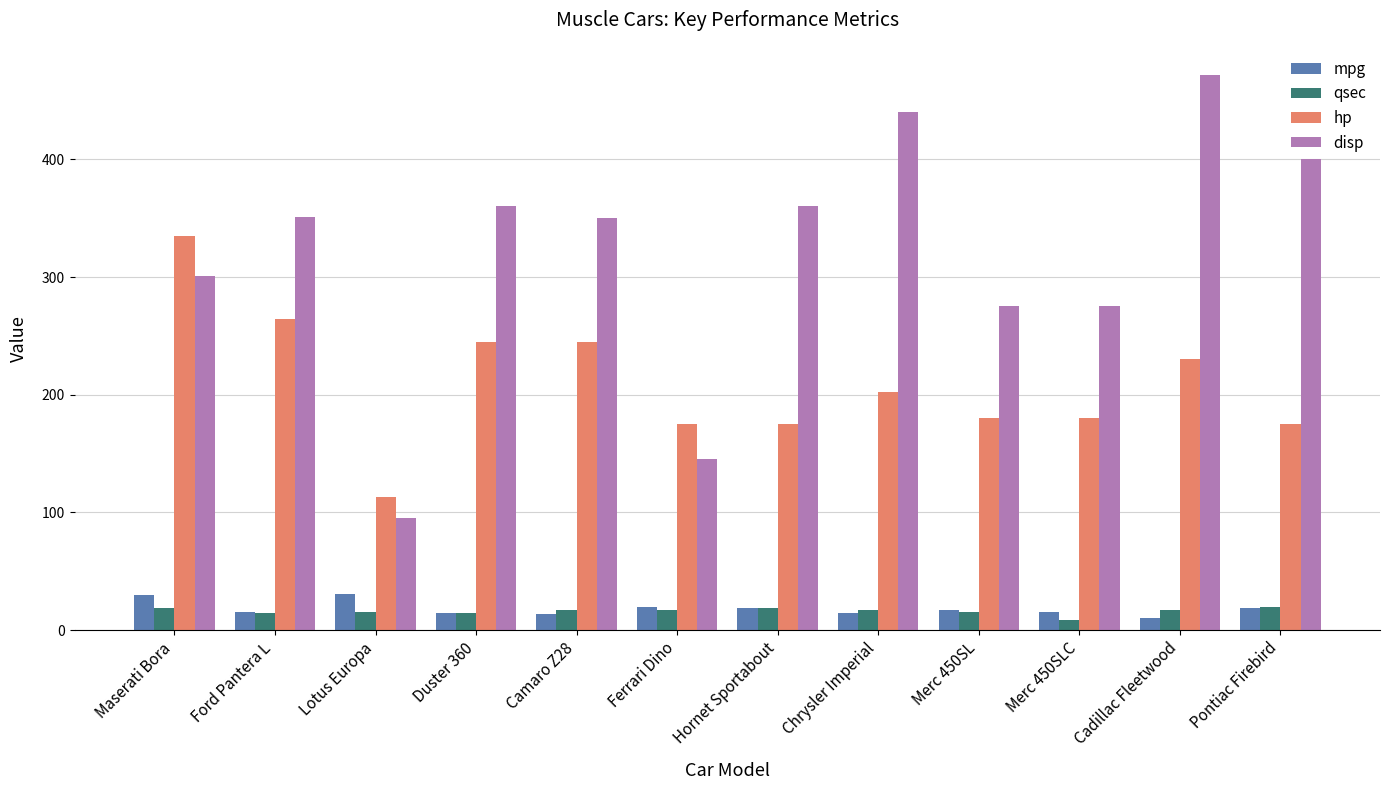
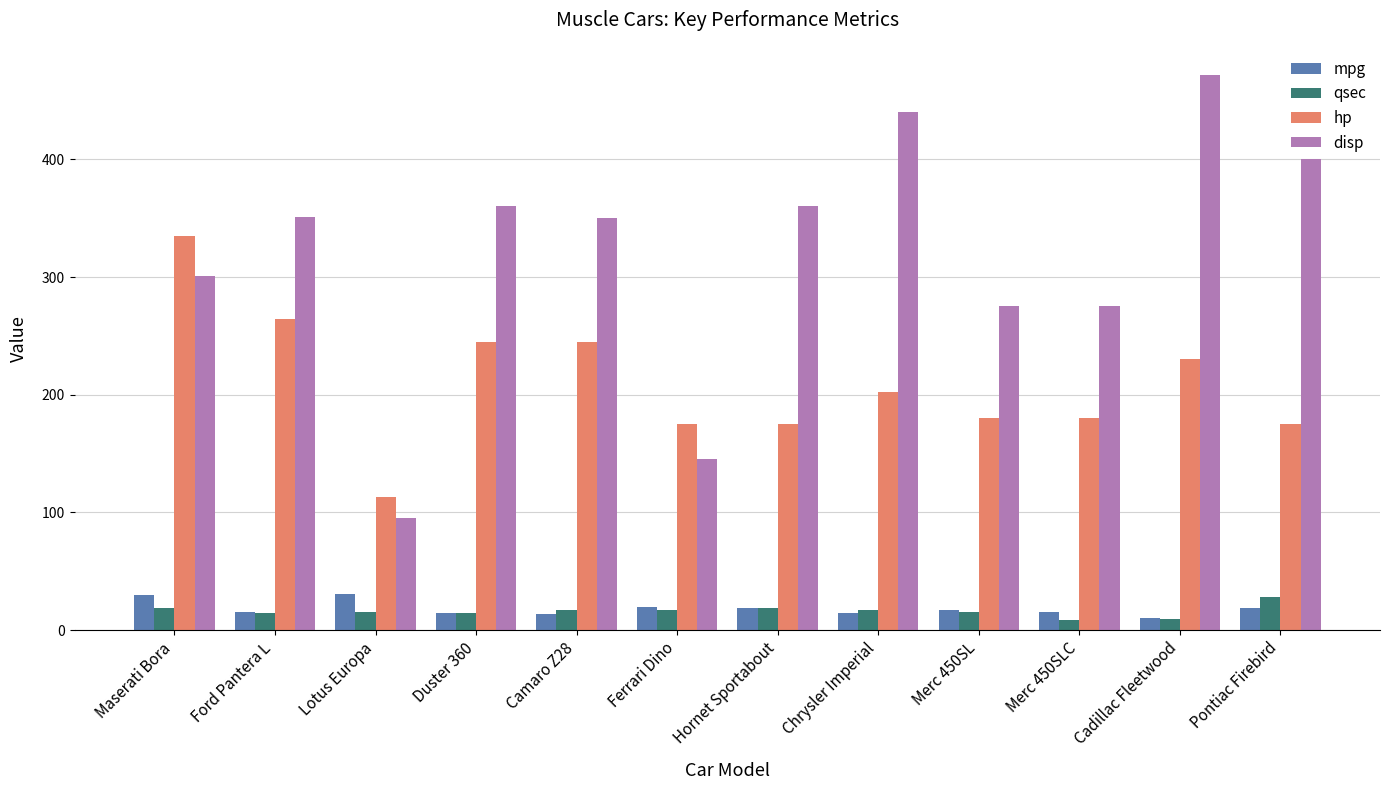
  {
    "mpg": {
      "Maserati Bora": 30,
      "Ford Pantera L": 16,
      "Lotus Europa": 30,
      "Duster 360": 14,
      "Camaro Z28": 13,
      "Ferrari Dino": 20,
      "Hornet Sportabout": 19,
      "Chrysler Imperial": 15,
      "Merc 450SL": 17,
      "Merc 450SLC": 15,
      "Cadillac Fleetwood": 10,
      "Pontiac Firebird": 19
    },
    "qsec": {
      "Maserati Bora": 19,
      "Ford Pantera L": 15,
      "Lotus Europa": 16,
      "Duster 360": 15,
      "Camaro Z28": 17,
      "Ferrari Dino": 17,
      "Hornet Sportabout": 19,
      "Chrysler Imperial": 17,
      "Merc 450SL": 15,
      "Merc 450SLC": 8,
-     "Cadillac Fleetwood": 17,
-     "Pontiac Firebird": 20
+     "Cadillac Fleetwood": 9,
+     "Pontiac Firebird": 28
    },
    "hp": {
      "Maserati Bora": 335,
      "Ford Pantera L": 264,
      "Lotus Europa": 113,
      "Duster 360": 245,
      "Camaro Z28": 245,
      "Ferrari Dino": 175,
      "Hornet Sportabout": 175,
      "Chrysler Imperial": 202,
      "Merc 450SL": 180,
      "Merc 450SLC": 180,
      "Cadillac Fleetwood": 230,
      "Pontiac Firebird": 175
    },
    "disp": {
      "Maserati Bora": 301,
      "Ford Pantera L": 351,
      "Lotus Europa": 95,
      "Duster 360": 360,
      "Camaro Z28": 350,
      "Ferrari Dino": 145,
      "Hornet Sportabout": 360,
      "Chrysler Imperial": 440,
      "Merc 450SL": 276,
      "Merc 450SLC": 276,
      "Cadillac Fleetwood": 472,
      "Pontiac Firebird": 400
    }
  }
